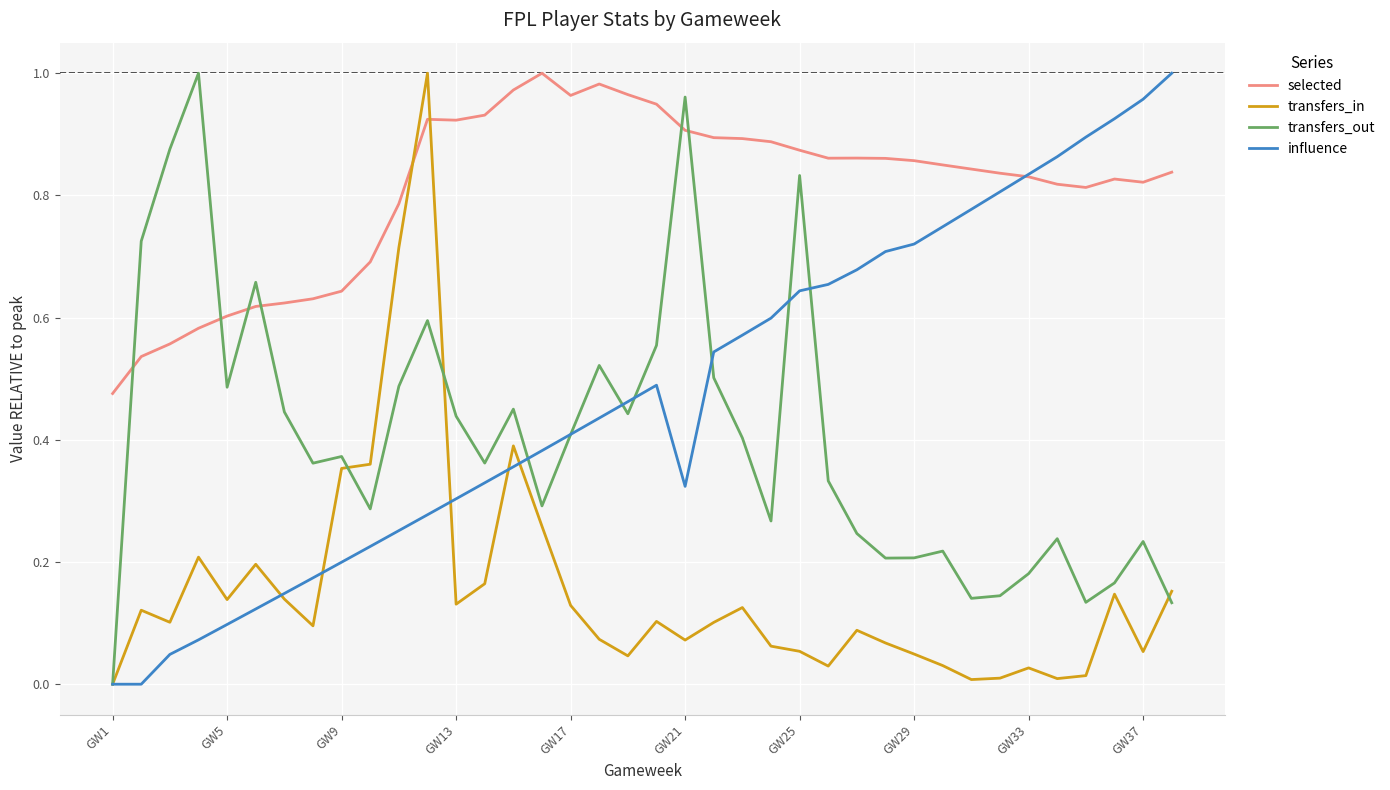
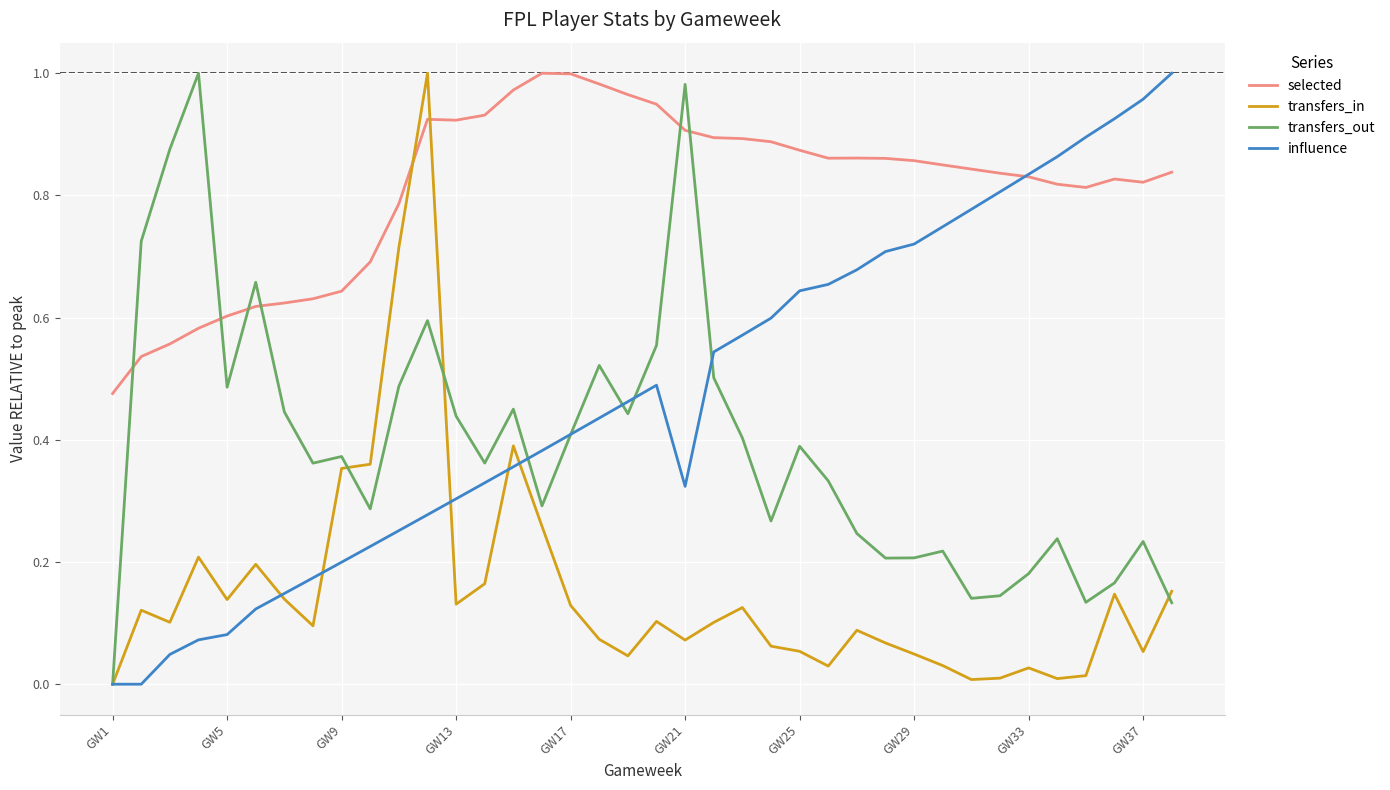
  {
    "selected": {
      "GW1": 0.48,
      "GW5": 0.60,
      "GW9": 0.64,
      "GW13": 0.92,
-     "GW17": 0.96,
+     "GW17": 1.00,
      "GW21": 0.91,
      "GW25": 0.87,
      "GW29": 0.86,
      "GW37": 0.82
    },
    "transfers_in": {
      "GW5": 0.14,
      "GW9": 0.35,
      "GW13": 0.13,
      "GW17": 0.13,
      "GW21": 0.07,
      "GW25": 0.05,
      "GW29": 0.05,
      "GW33": 0.03,
      "GW37": 0.05
    },
    "transfers_out": {
      "GW5": 0.49,
      "GW9": 0.37,
      "GW13": 0.44,
-     "GW21": 0.96,
-     "GW25": 0.83,
+     "GW21": 0.98,
+     "GW25": 0.39,
      "GW29": 0.21,
      "GW33": 0.18,
      "GW37": 0.23
    },
    "influence": {
-     "GW5": 0.10,
+     "GW5": 0.08,
      "GW9": 0.20,
      "GW13": 0.30,
      "GW21": 0.32,
      "GW25": 0.64,
      "GW29": 0.72,
      "GW37": 0.96
    }
  }
